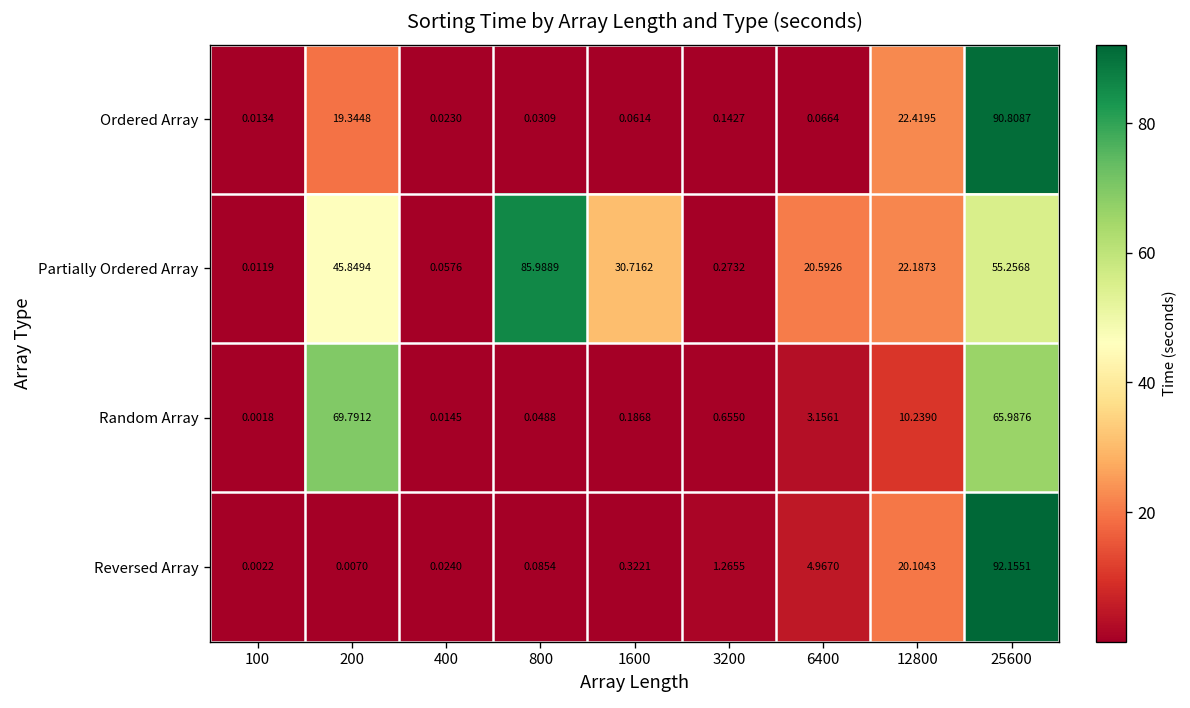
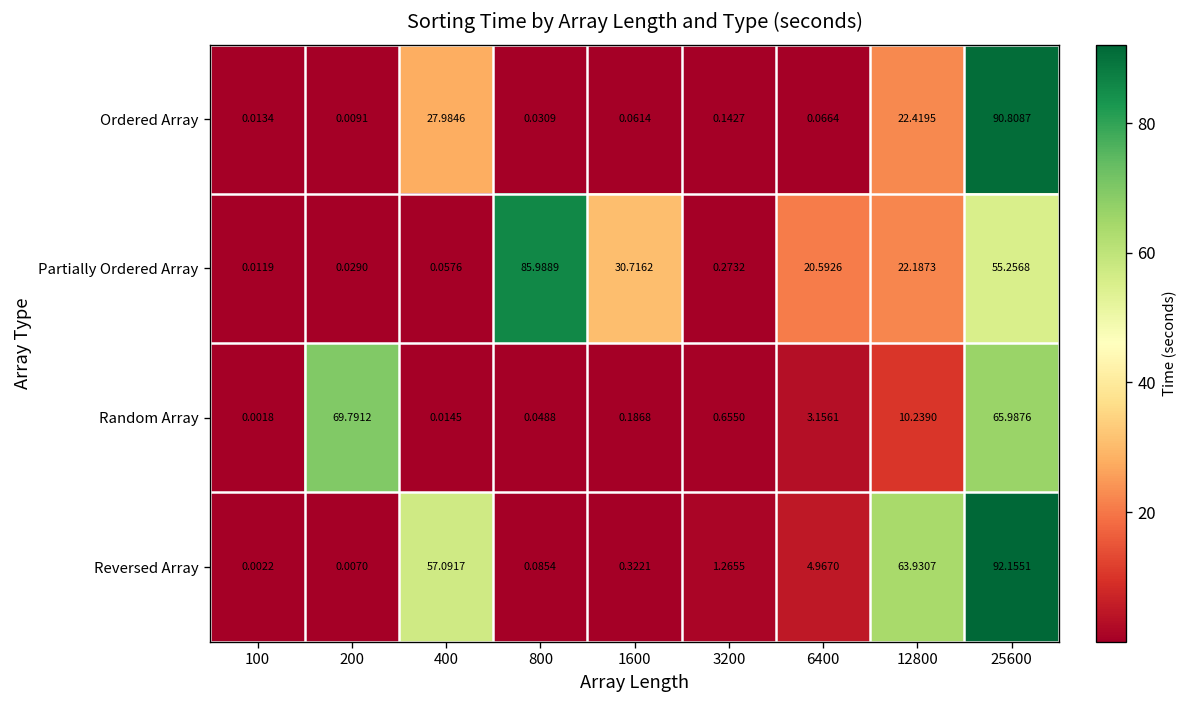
  {
    "Ordered Array": {
      "100": 0.0134,
-     "200": 19.3448,
-     "400": 0.0230,
+     "200": 0.0091,
+     "400": 27.9846,
      "800": 0.0309,
      "1600": 0.0614,
      "3200": 0.1427,
      "6400": 0.0664,
      "12800": 22.4195,
      "25600": 90.8087
    },
    "Partially Ordered Array": {
      "100": 0.0119,
-     "200": 45.8494,
+     "200": 0.0290,
      "400": 0.0576,
      "800": 85.9889,
      "1600": 30.7162,
      "3200": 0.2732,
      "6400": 20.5926,
      "12800": 22.1873,
      "25600": 55.2568
    },
    "Random Array": {
      "100": 0.0018,
      "200": 69.7912,
      "400": 0.0145,
      "800": 0.0488,
      "1600": 0.1868,
      "3200": 0.6550,
      "6400": 3.1561,
      "12800": 10.2390,
      "25600": 65.9876
    },
    "Reversed Array": {
      "100": 0.0022,
      "200": 0.0070,
-     "400": 0.0240,
+     "400": 57.0917,
      "800": 0.0854,
      "1600": 0.3221,
      "3200": 1.2655,
      "6400": 4.9670,
-     "12800": 20.1043,
+     "12800": 63.9307,
      "25600": 92.1551
    }
  }
